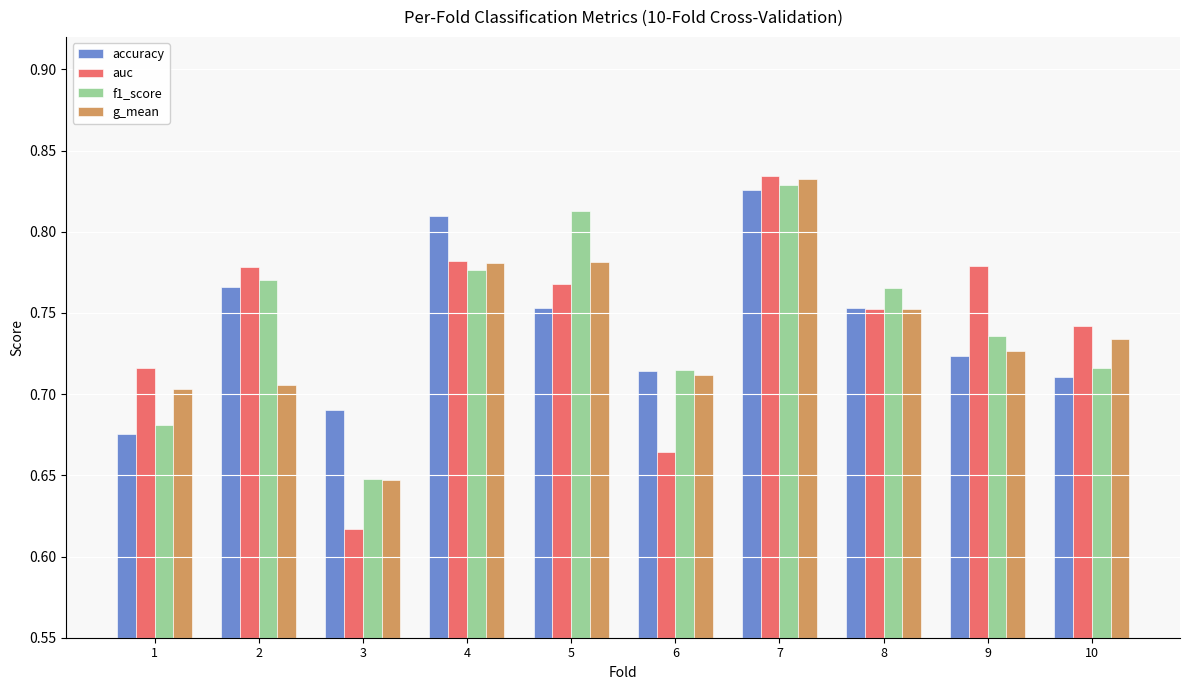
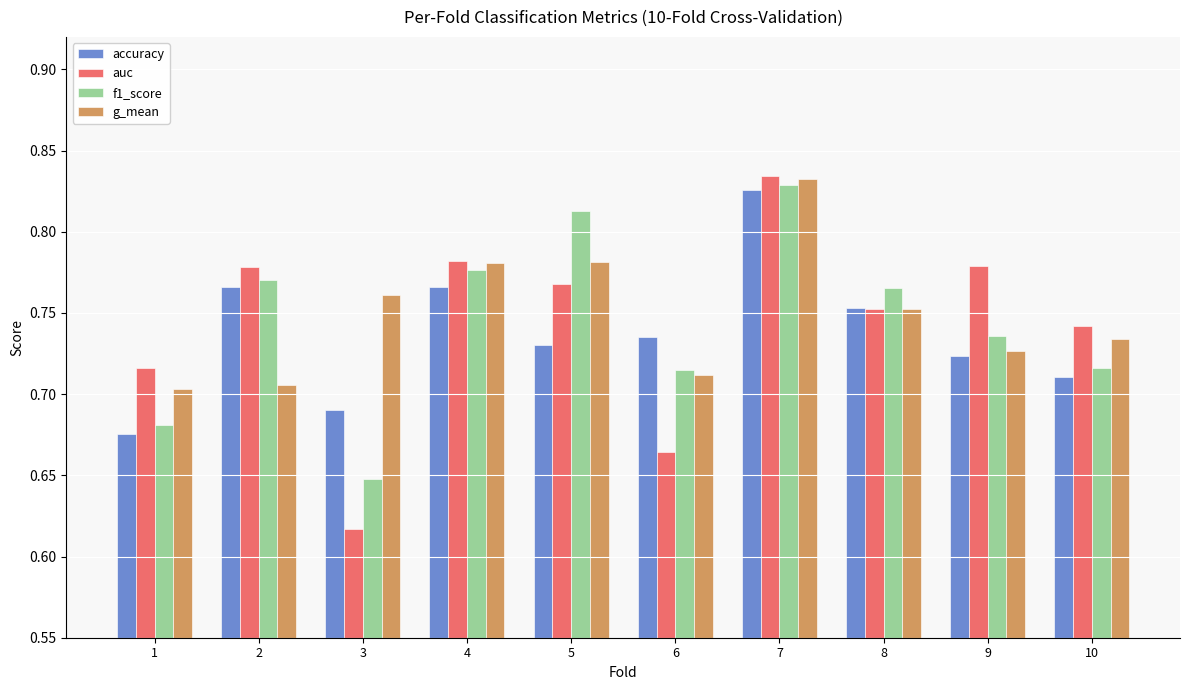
  {
    "accuracy": {
      "1": 0.675,
      "2": 0.766,
      "3": 0.690,
-     "4": 0.810,
-     "5": 0.753,
-     "6": 0.714,
+     "4": 0.766,
+     "5": 0.730,
+     "6": 0.735,
      "7": 0.826,
      "8": 0.753,
      "9": 0.724,
      "10": 0.711
    },
    "auc": {
      "1": 0.716,
      "2": 0.778,
      "3": 0.617,
      "4": 0.782,
      "5": 0.768,
      "6": 0.665,
      "7": 0.834,
      "8": 0.752,
      "9": 0.779,
      "10": 0.742
    },
    "f1_score": {
      "1": 0.681,
      "2": 0.770,
      "3": 0.648,
      "4": 0.776,
      "5": 0.813,
      "6": 0.715,
      "7": 0.829,
      "8": 0.765,
      "9": 0.736,
      "10": 0.716
    },
    "g_mean": {
      "1": 0.703,
      "2": 0.706,
-     "3": 0.647,
+     "3": 0.761,
      "4": 0.781,
      "5": 0.781,
      "6": 0.712,
      "7": 0.833,
      "8": 0.752,
      "9": 0.726,
      "10": 0.734
    }
  }
